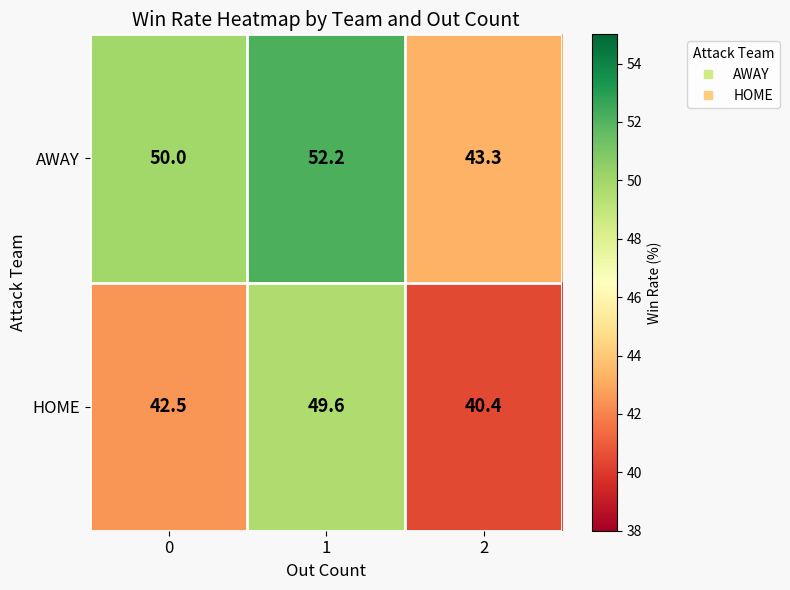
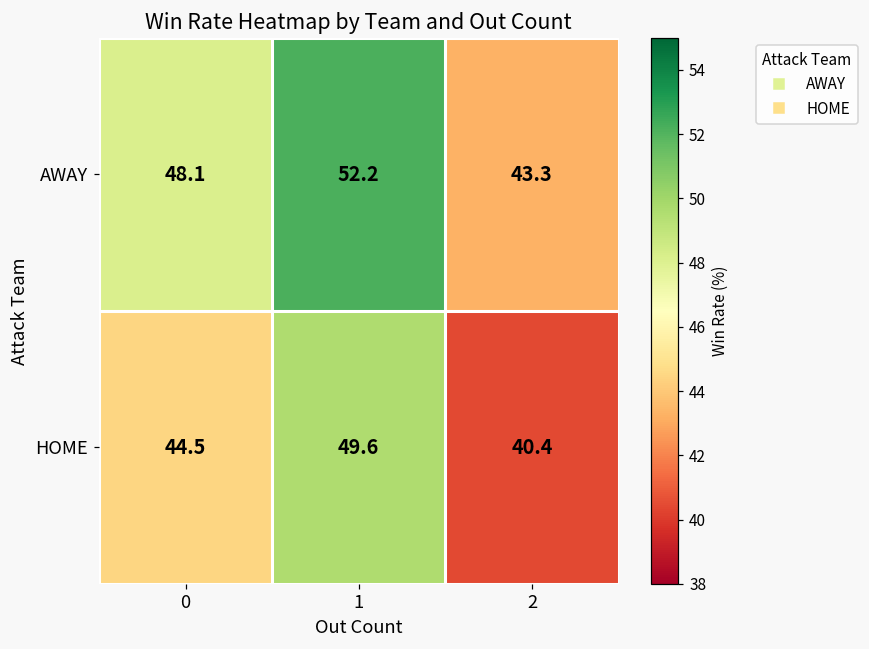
  {
    "AWAY": {
-     "0": 50.0,
+     "0": 48.1,
      "1": 52.2,
      "2": 43.3
    },
    "HOME": {
-     "0": 42.5,
+     "0": 44.5,
      "1": 49.6,
      "2": 40.4
    }
  }
